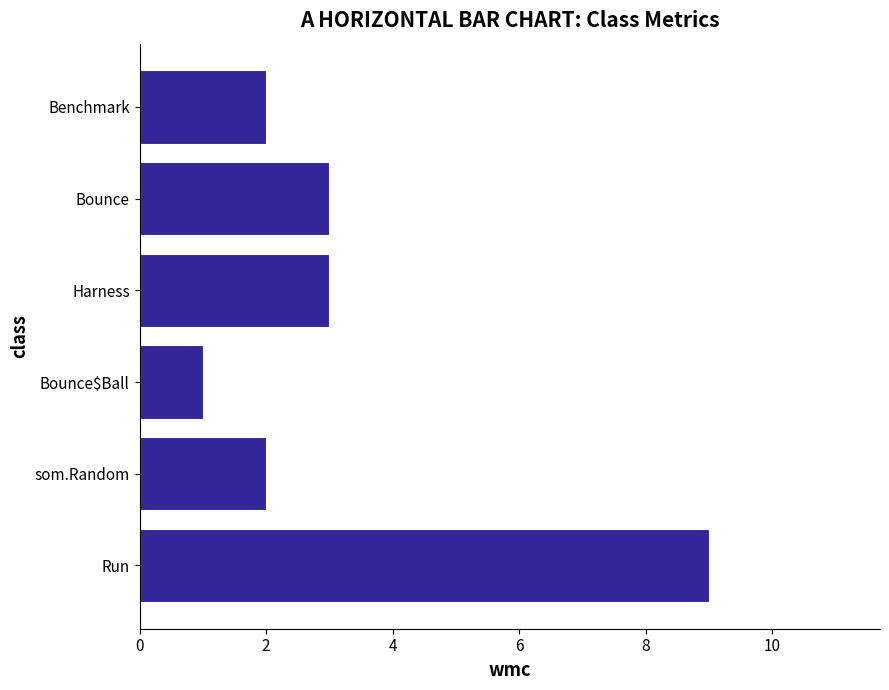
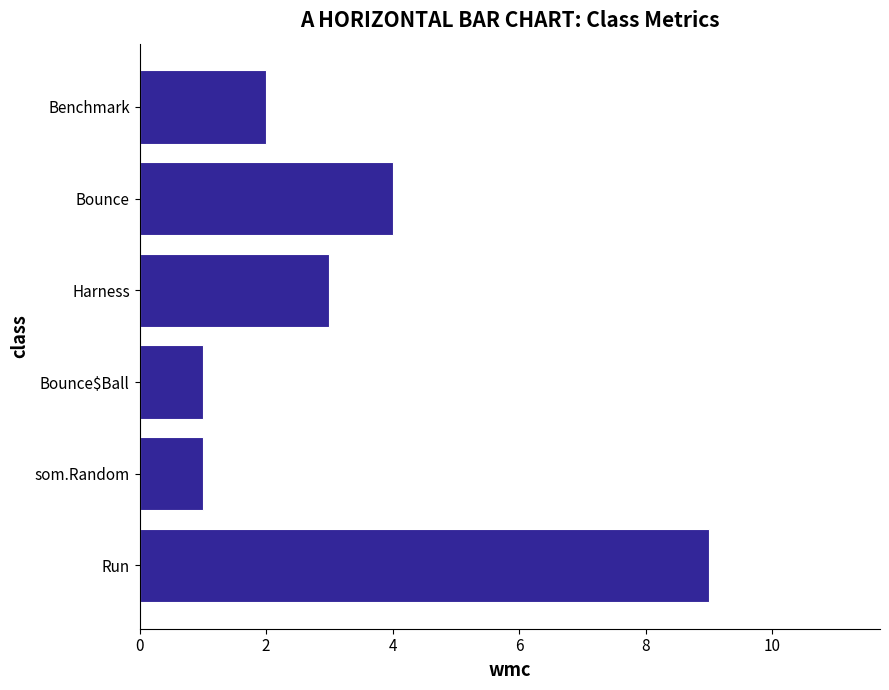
  {
    "Benchmark": 2,
-   "Bounce": 3,
+   "Bounce": 4,
    "Harness": 3,
    "Bounce$Ball": 1,
-   "som.Random": 2,
+   "som.Random": 1,
    "Run": 9
  }
